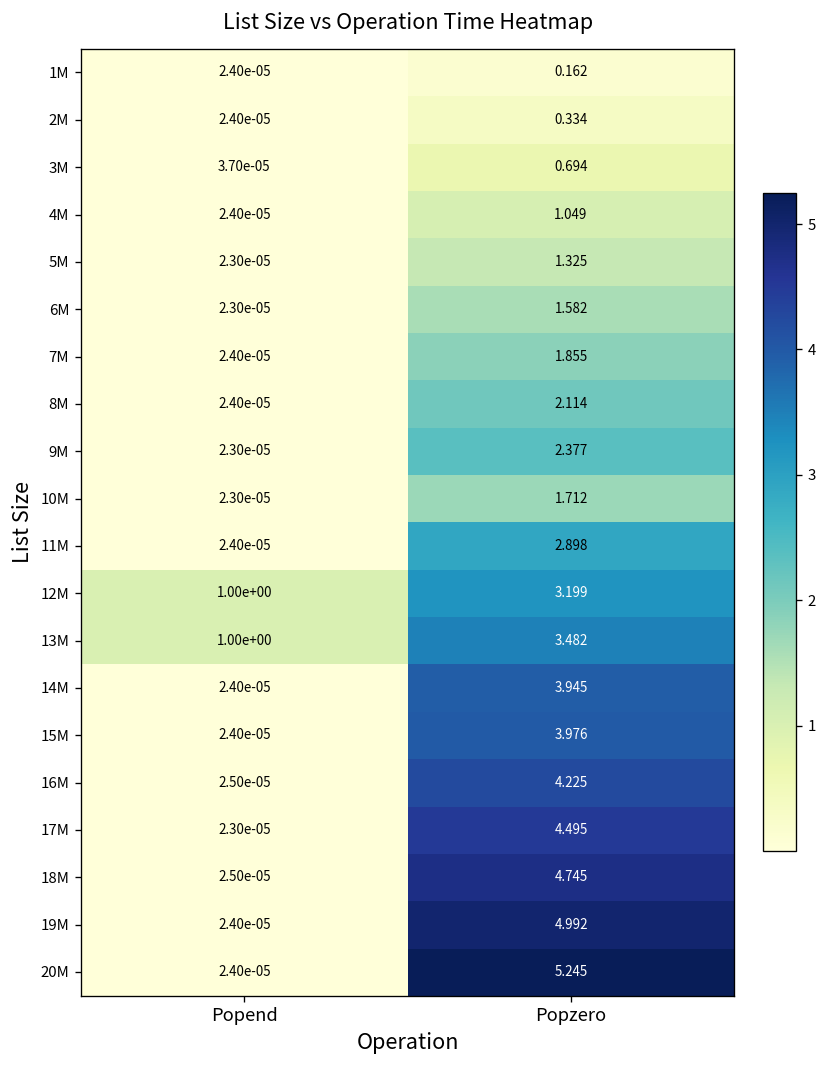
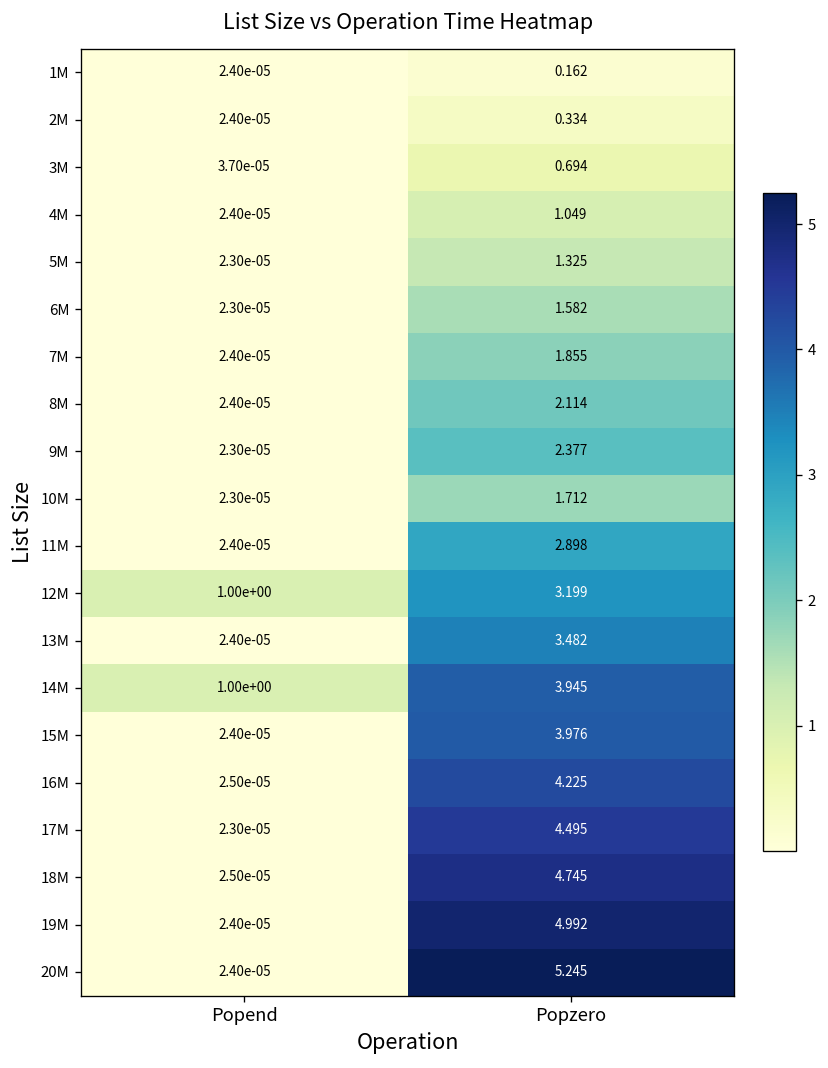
  {
    "1M": {
      "Popend": "2.40e-05",
      "Popzero": "0.162"
    },
    "2M": {
      "Popend": "2.40e-05",
      "Popzero": "0.334"
    },
    "3M": {
      "Popend": "3.70e-05",
      "Popzero": "0.694"
    },
    "4M": {
      "Popend": "2.40e-05",
      "Popzero": "1.049"
    },
    "5M": {
      "Popend": "2.30e-05",
      "Popzero": "1.325"
    },
    "6M": {
      "Popend": "2.30e-05",
      "Popzero": "1.582"
    },
    "7M": {
      "Popend": "2.40e-05",
      "Popzero": "1.855"
    },
    "8M": {
      "Popend": "2.40e-05",
      "Popzero": "2.114"
    },
    "9M": {
      "Popend": "2.30e-05",
      "Popzero": "2.377"
    },
    "10M": {
      "Popend": "2.30e-05",
      "Popzero": "1.712"
    },
    "11M": {
      "Popend": "2.40e-05",
      "Popzero": "2.898"
    },
    "12M": {
      "Popend": "1.00e+00",
      "Popzero": "3.199"
    },
    "13M": {
-     "Popend": "1.00e+00",
+     "Popend": "2.40e-05",
      "Popzero": "3.482"
    },
    "14M": {
-     "Popend": "2.40e-05",
+     "Popend": "1.00e+00",
      "Popzero": "3.945"
    },
    "15M": {
      "Popend": "2.40e-05",
      "Popzero": "3.976"
    },
    "16M": {
      "Popend": "2.50e-05",
      "Popzero": "4.225"
    },
    "17M": {
      "Popend": "2.30e-05",
      "Popzero": "4.495"
    },
    "18M": {
      "Popend": "2.50e-05",
      "Popzero": "4.745"
    },
    "19M": {
      "Popend": "2.40e-05",
      "Popzero": "4.992"
    },
    "20M": {
      "Popend": "2.40e-05",
      "Popzero": "5.245"
    }
  }
